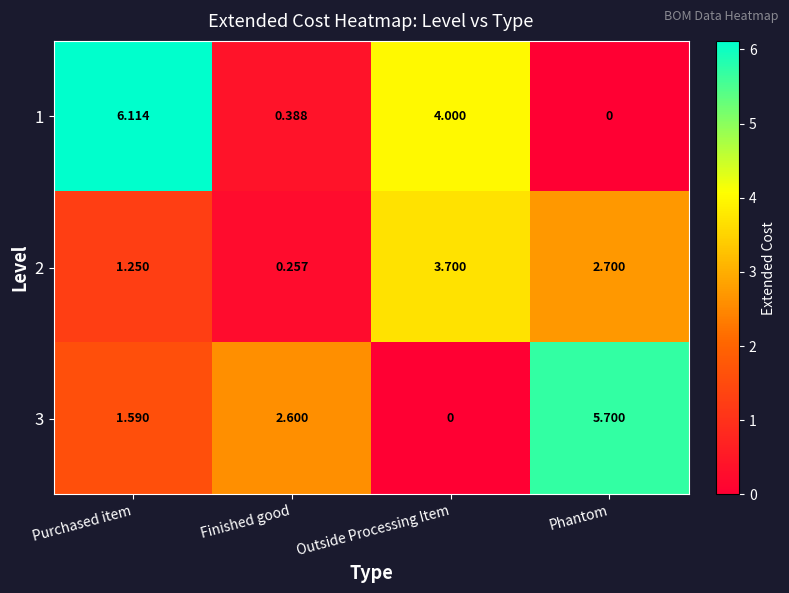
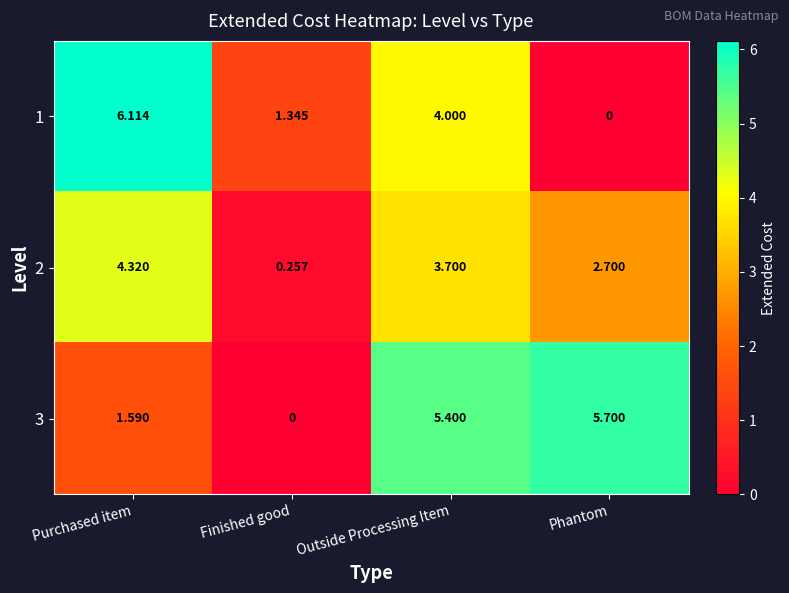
  {
    "1": {
      "Purchased item": 6.114,
-     "Finished good": 0.388,
+     "Finished good": 1.345,
      "Outside Processing Item": 4.000,
      "Phantom": 0
    },
    "2": {
-     "Purchased item": 1.250,
+     "Purchased item": 4.320,
      "Finished good": 0.257,
      "Outside Processing Item": 3.700,
      "Phantom": 2.700
    },
    "3": {
      "Purchased item": 1.590,
-     "Finished good": 2.600,
-     "Outside Processing Item": 0,
+     "Finished good": 0,
+     "Outside Processing Item": 5.400,
      "Phantom": 5.700
    }
  }
